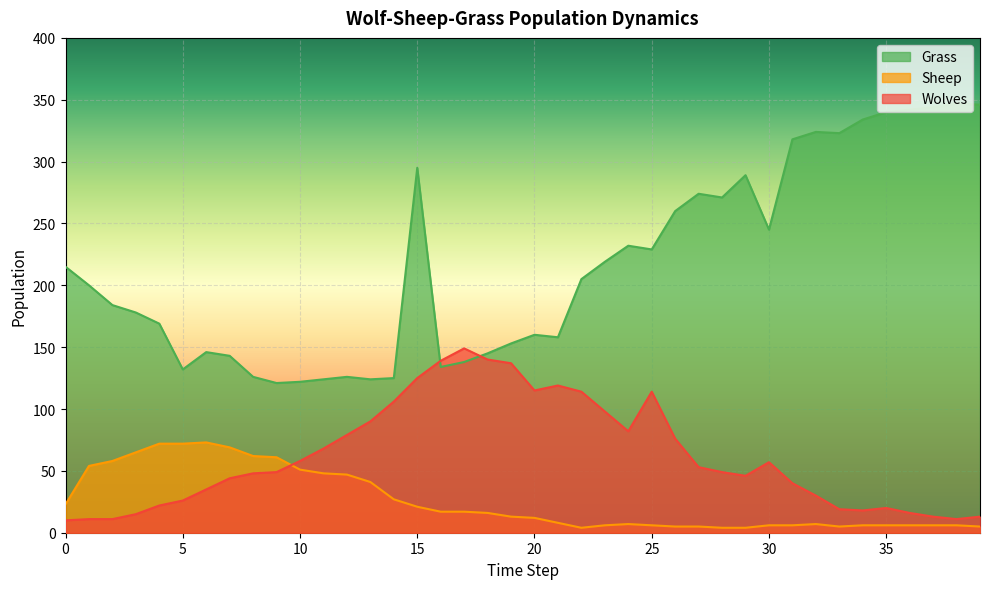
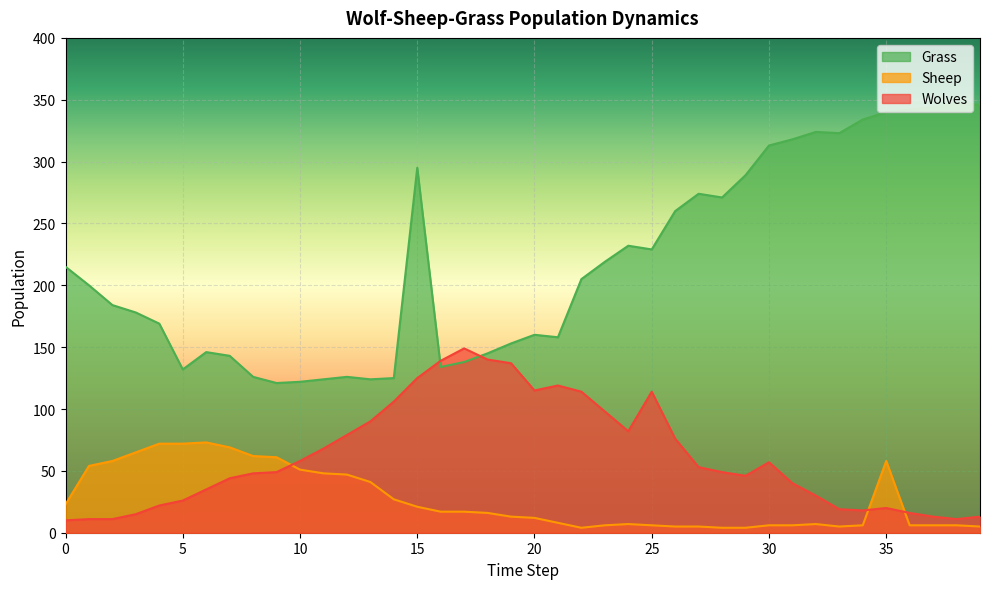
  {
    "Grass": {
      "0": 215,
      "5": 132,
      "10": 122,
      "15": 295,
      "20": 160,
      "25": 229,
-     "30": 245,
+     "30": 313,
      "35": 340
    },
    "Sheep": {
      "0": 23,
      "5": 72,
      "10": 51,
      "15": 21,
      "20": 12,
      "25": 6,
      "30": 6,
-     "35": 6
+     "35": 58
    },
    "Wolves": {
      "0": 10,
      "5": 26,
      "10": 58,
      "15": 125,
      "20": 115,
      "25": 114,
      "30": 57,
      "35": 20
    }
  }
